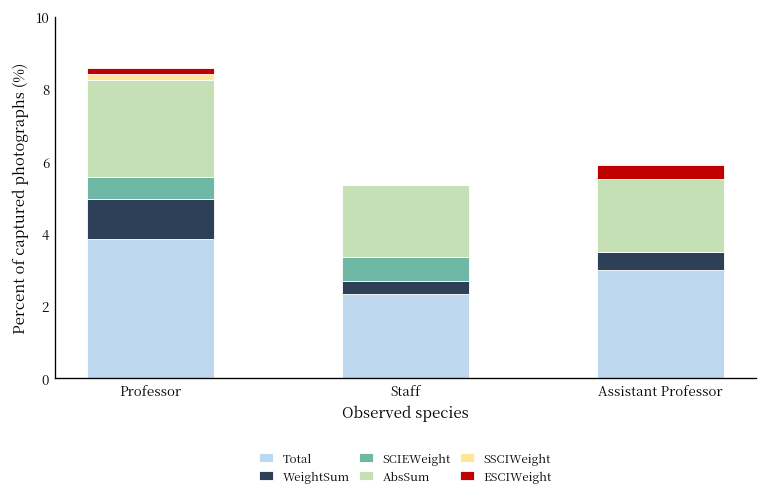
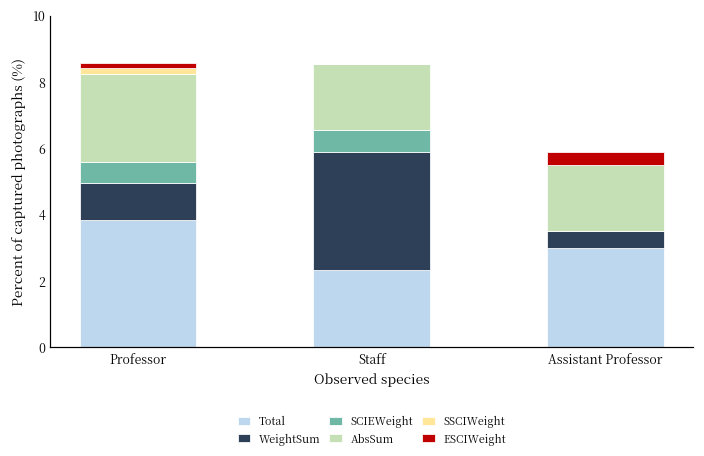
  {
    "WeightSum": {
      "Professor": 1.1,
-     "Staff": 0.3,
+     "Staff": 3.6,
      "Assistant Professor": 0.5
    },
    "SCIEWeight": {
      "Professor": 0.6,
      "Staff": 0.7,
      "Assistant Professor": 0.0
    },
    "SSCIWeight": {
      "Professor": 0.2,
      "Staff": 0.0,
      "Assistant Professor": 0.0
    },
    "ESCIWeight": {
      "Professor": 0.2,
      "Staff": 0.0,
      "Assistant Professor": 0.4
    }
  }
